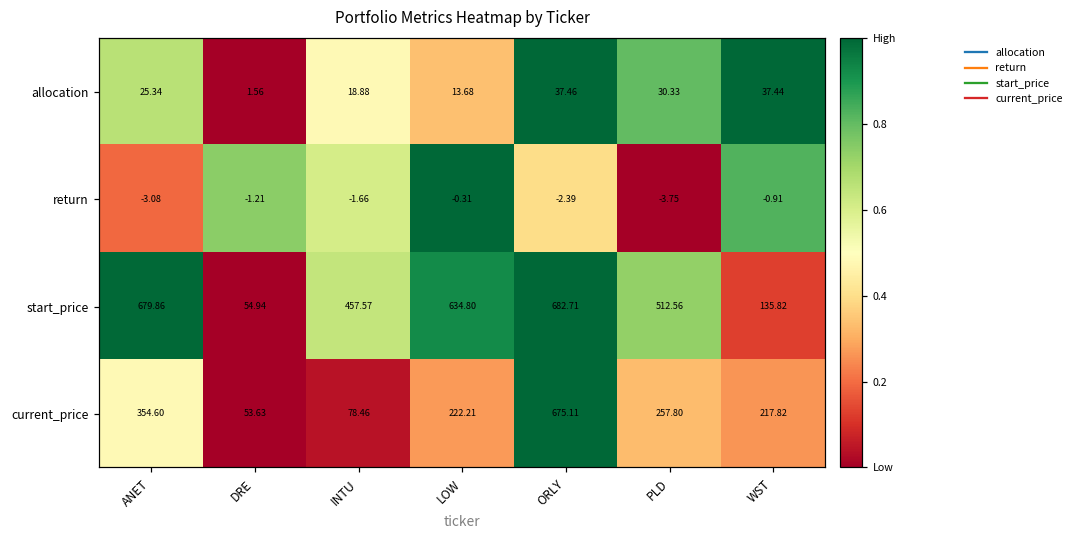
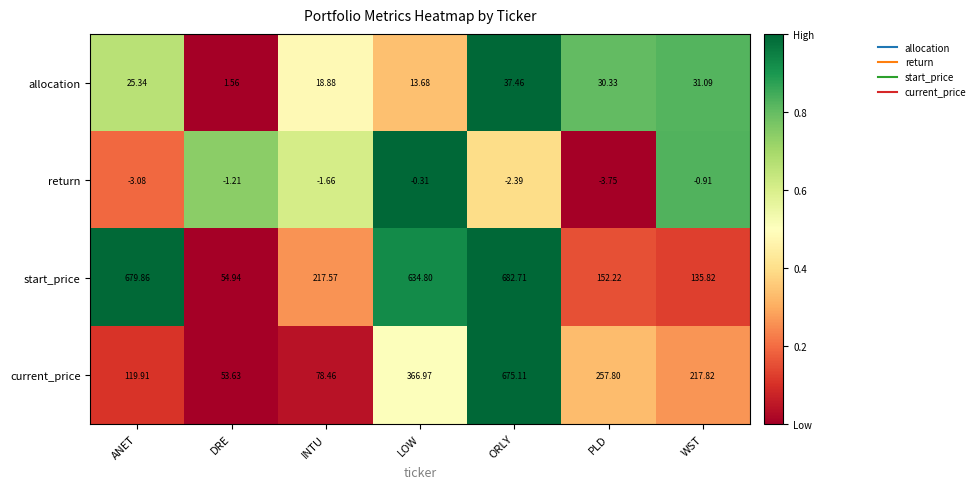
  {
    "allocation": {
      "ANET": 25.34,
      "DRE": 1.56,
      "INTU": 18.88,
      "LOW": 13.68,
      "ORLY": 37.46,
      "PLD": 30.33,
-     "WST": 37.44
+     "WST": 31.09
    },
    "return": {
      "ANET": -3.08,
      "DRE": -1.21,
      "INTU": -1.66,
      "LOW": -0.31,
      "ORLY": -2.39,
      "PLD": -3.75,
      "WST": -0.91
    },
    "start_price": {
      "ANET": 679.86,
      "DRE": 54.94,
-     "INTU": 457.57,
+     "INTU": 217.57,
      "LOW": 634.80,
      "ORLY": 682.71,
-     "PLD": 512.56,
+     "PLD": 152.22,
      "WST": 135.82
    },
    "current_price": {
-     "ANET": 354.60,
+     "ANET": 119.91,
      "DRE": 53.63,
      "INTU": 78.46,
-     "LOW": 222.21,
+     "LOW": 366.97,
      "ORLY": 675.11,
      "PLD": 257.80,
      "WST": 217.82
    }
  }
